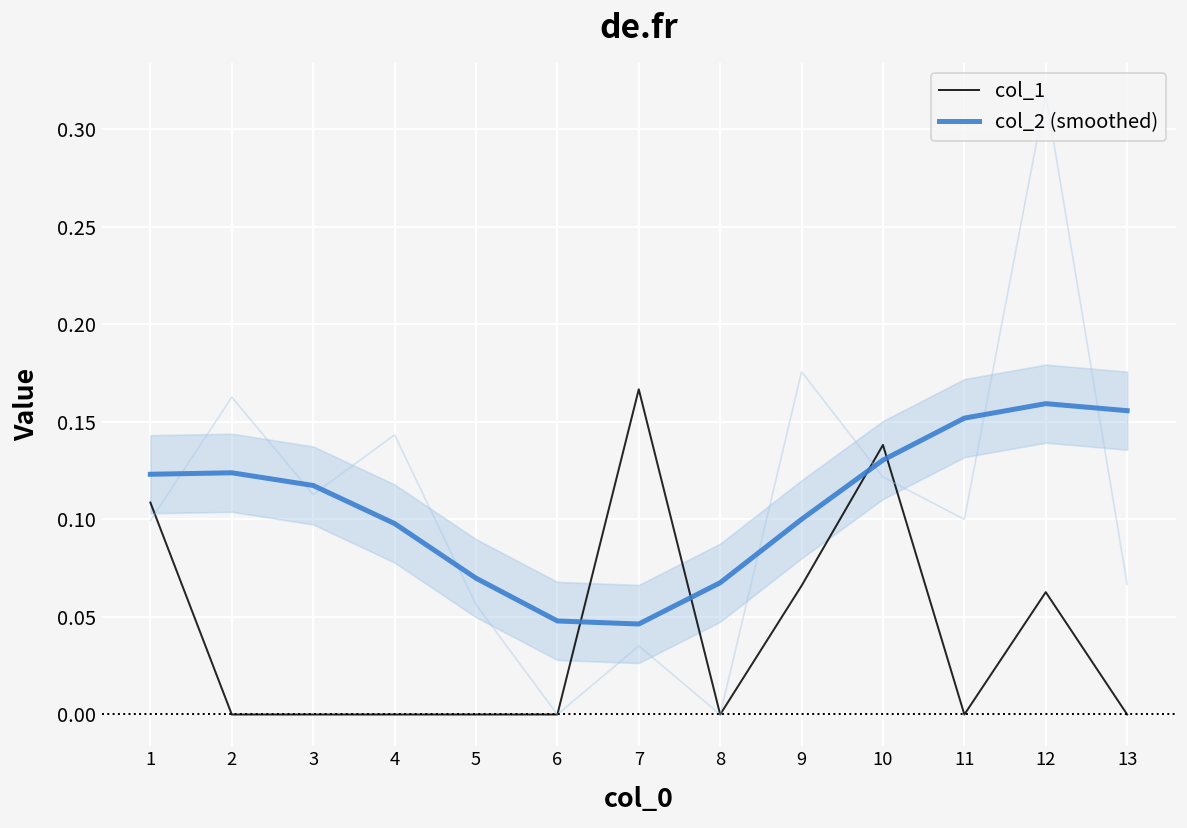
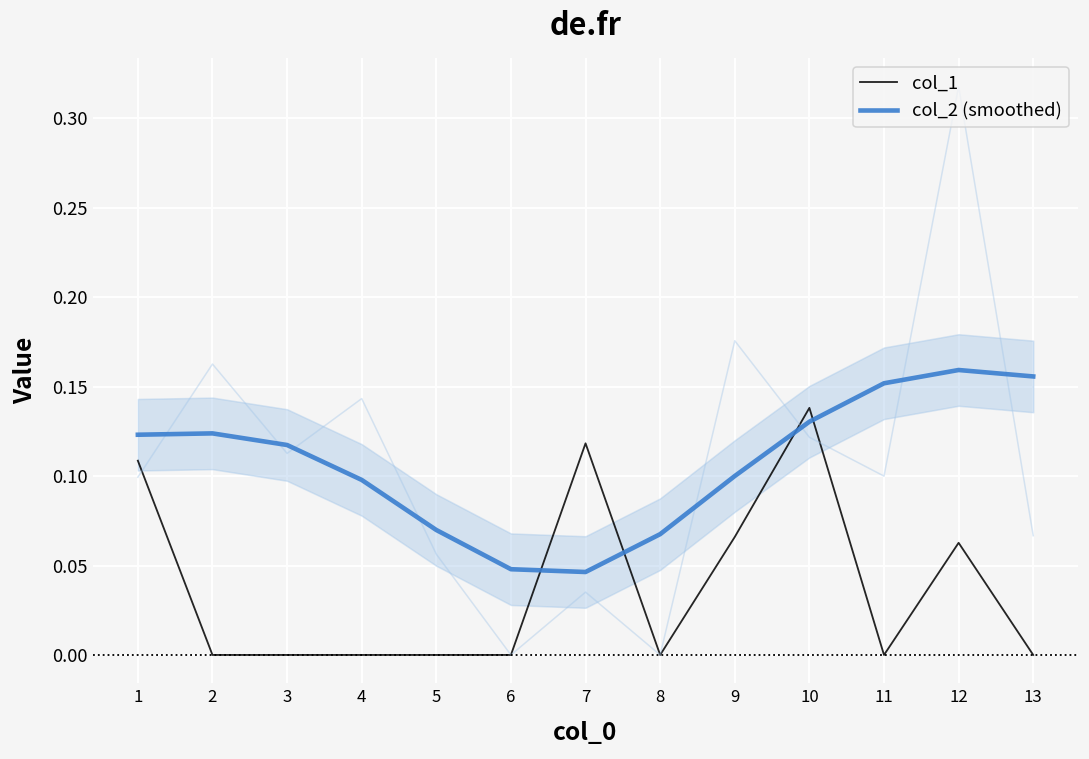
  {
    "col_1": {
      "1": 0.109,
      "2": 0.000,
      "3": 0.000,
      "4": 0.000,
      "5": 0.000,
-     "7": 0.167,
+     "7": 0.118,
      "9": 0.066,
      "10": 0.138,
      "11": 0.000,
      "12": 0.063,
      "13": 0.000
    },
    "col_2 (smoothed)": {
      "1": 0.123,
      "2": 0.124,
      "3": 0.117,
      "4": 0.098,
      "5": 0.070,
      "6": 0.048,
      "7": 0.046,
      "8": 0.068,
      "9": 0.100,
      "10": 0.130,
      "11": 0.152,
      "12": 0.159,
      "13": 0.156
    }
  }
